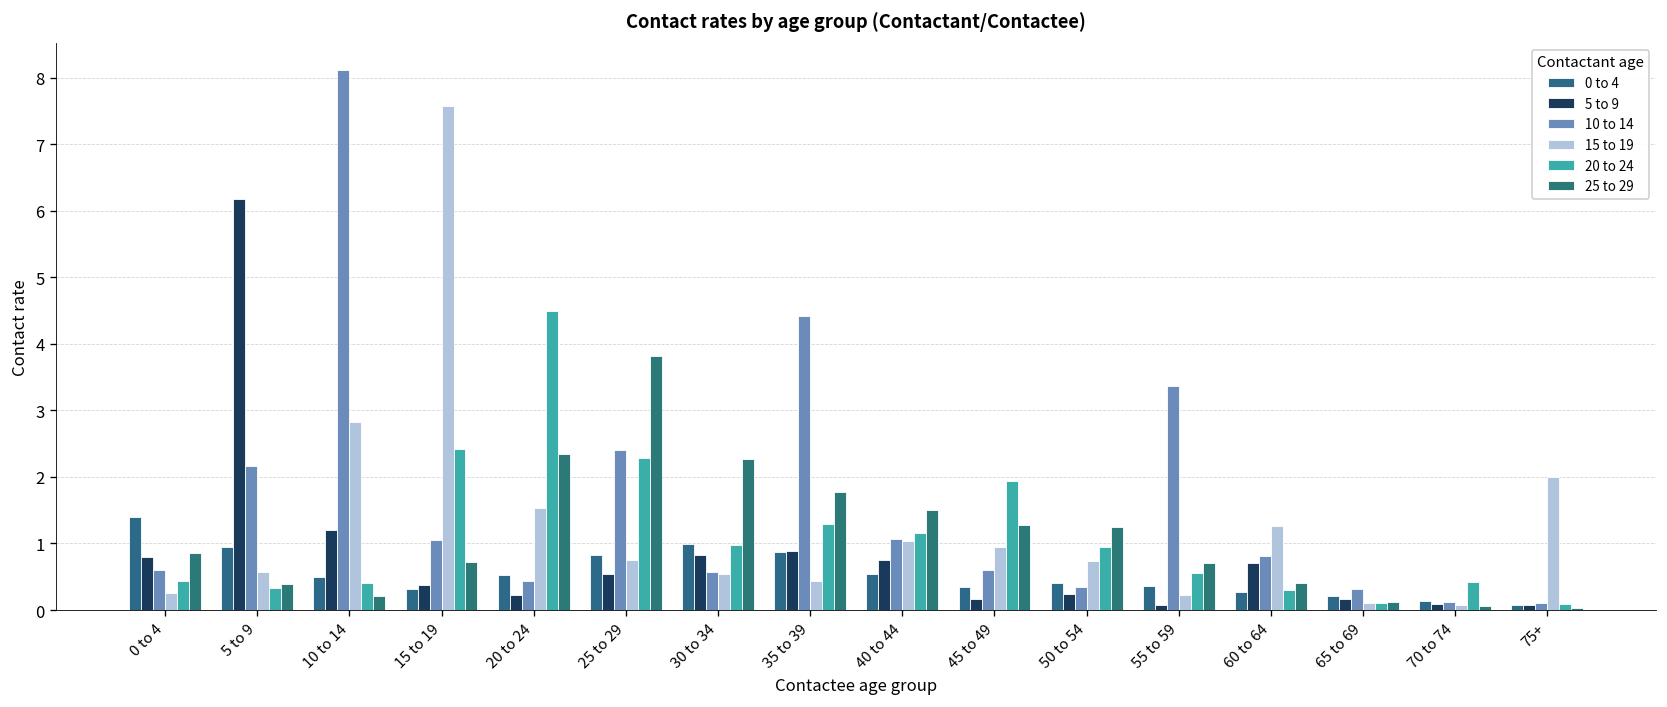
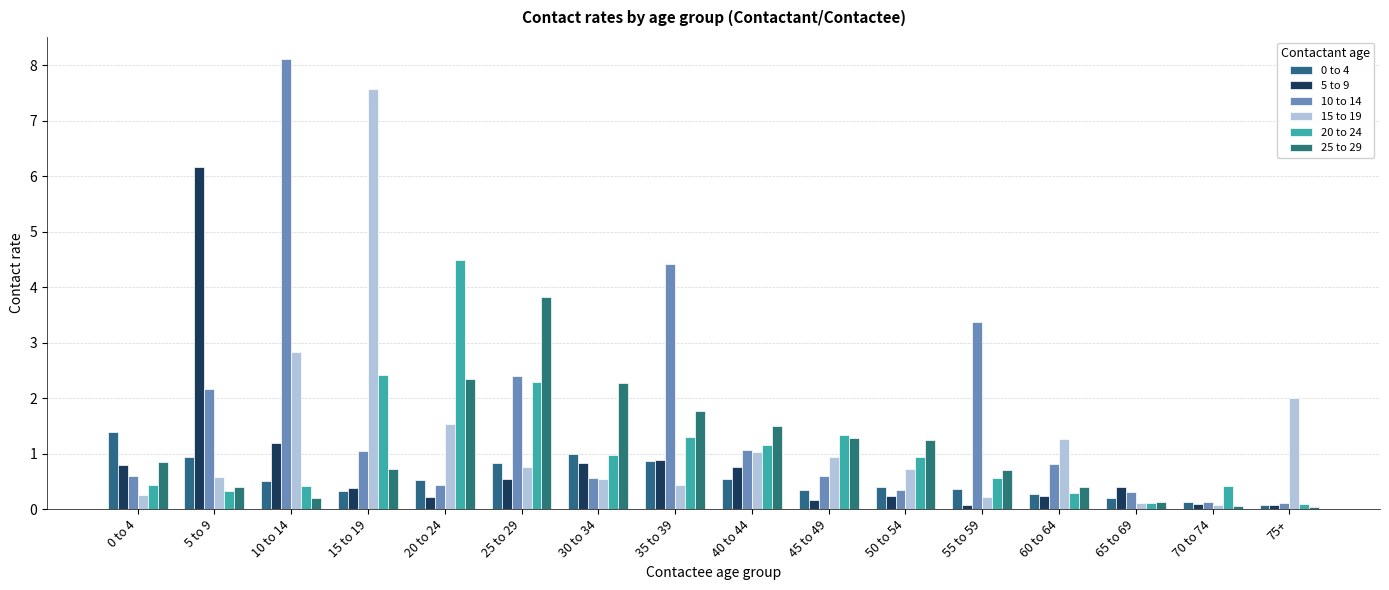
  {
    "5 to 9": {
      "0 to 4": 0.8,
      "5 to 9": 6.2,
      "10 to 14": 1.2,
      "15 to 19": 0.4,
      "20 to 24": 0.2,
      "25 to 29": 0.5,
      "30 to 34": 0.8,
      "35 to 39": 0.9,
      "40 to 44": 0.8,
      "45 to 49": 0.2,
      "50 to 54": 0.2,
      "55 to 59": 0.1,
-     "60 to 64": 0.7,
-     "65 to 69": 0.2,
+     "60 to 64": 0.2,
+     "65 to 69": 0.4,
      "70 to 74": 0.1,
      "75+": 0.1
    },
    "10 to 14": {
      "0 to 4": 0.6,
      "5 to 9": 2.2,
      "10 to 14": 8.1,
      "15 to 19": 1.0,
      "20 to 24": 0.4,
      "25 to 29": 2.4,
      "30 to 34": 0.6,
      "35 to 39": 4.4,
      "40 to 44": 1.1,
      "45 to 49": 0.6,
      "50 to 54": 0.3,
      "55 to 59": 3.4,
      "60 to 64": 0.8,
      "65 to 69": 0.3,
      "70 to 74": 0.1,
      "75+": 0.1
    },
    "15 to 19": {
      "0 to 4": 0.3,
      "5 to 9": 0.6,
      "10 to 14": 2.8,
      "15 to 19": 7.6,
      "20 to 24": 1.5,
      "25 to 29": 0.8,
      "30 to 34": 0.5,
      "35 to 39": 0.4,
      "40 to 44": 1.0,
      "45 to 49": 0.9,
      "50 to 54": 0.7,
      "55 to 59": 0.2,
      "60 to 64": 1.3,
      "65 to 69": 0.1,
      "70 to 74": 0.1,
      "75+": 2.0
    },
    "20 to 24": {
      "0 to 4": 0.4,
      "5 to 9": 0.3,
      "10 to 14": 0.4,
      "15 to 19": 2.4,
      "20 to 24": 4.5,
      "25 to 29": 2.3,
      "30 to 34": 1.0,
      "35 to 39": 1.3,
      "40 to 44": 1.2,
-     "45 to 49": 1.9,
+     "45 to 49": 1.3,
      "50 to 54": 0.9,
      "55 to 59": 0.6,
      "60 to 64": 0.3,
      "65 to 69": 0.1,
      "70 to 74": 0.4,
      "75+": 0.1
    }
  }
